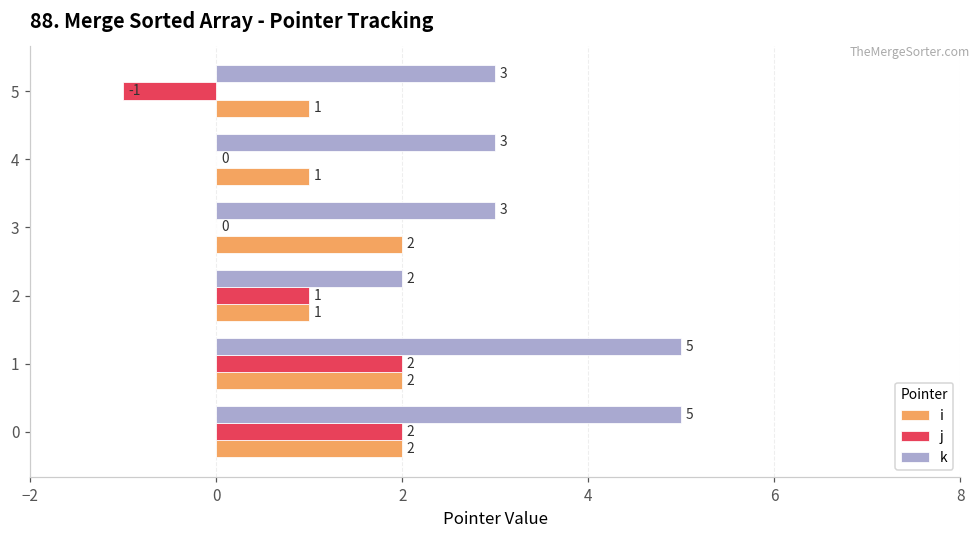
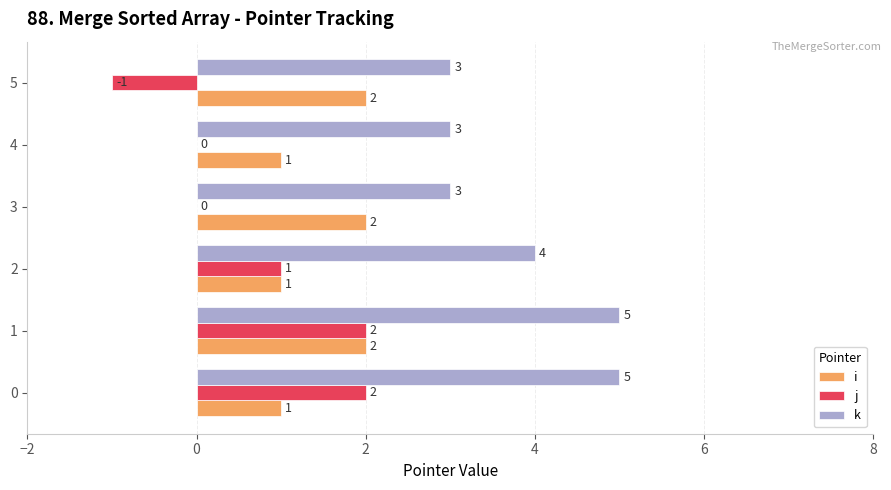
  {
    "i": {
-     "5": 1,
+     "5": 2,
      "4": 1,
      "3": 2,
      "2": 1,
      "1": 2,
-     "0": 2
+     "0": 1
    },
    "j": {
      "5": -1,
      "4": 0,
      "3": 0,
      "2": 1,
      "1": 2,
      "0": 2
    },
    "k": {
      "5": 3,
      "4": 3,
      "3": 3,
-     "2": 2,
+     "2": 4,
      "1": 5,
      "0": 5
    }
  }
